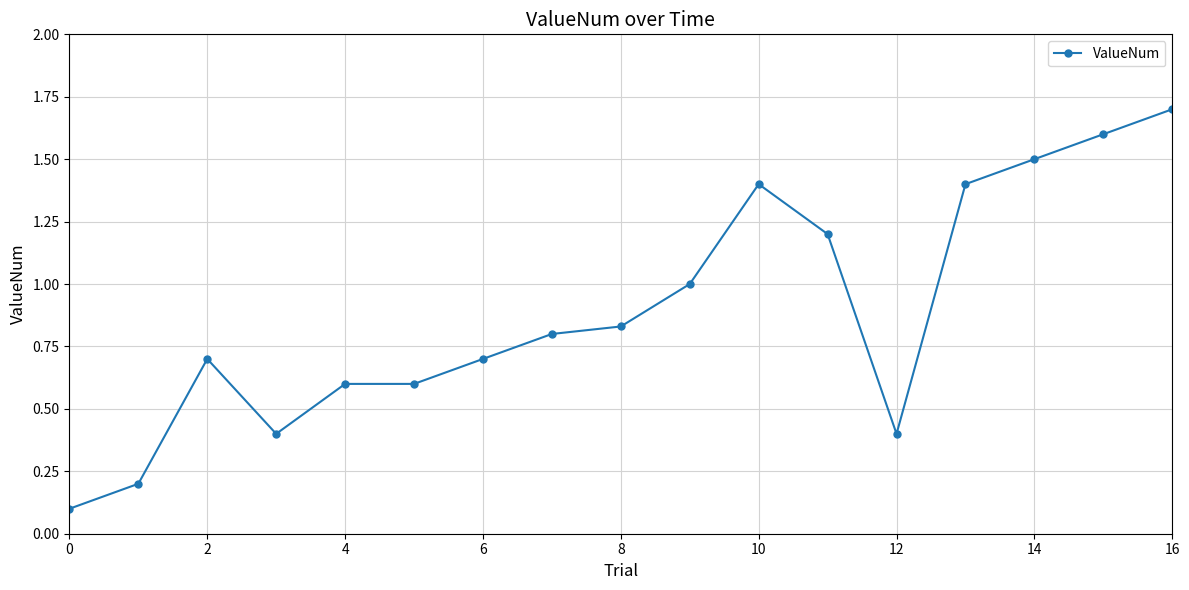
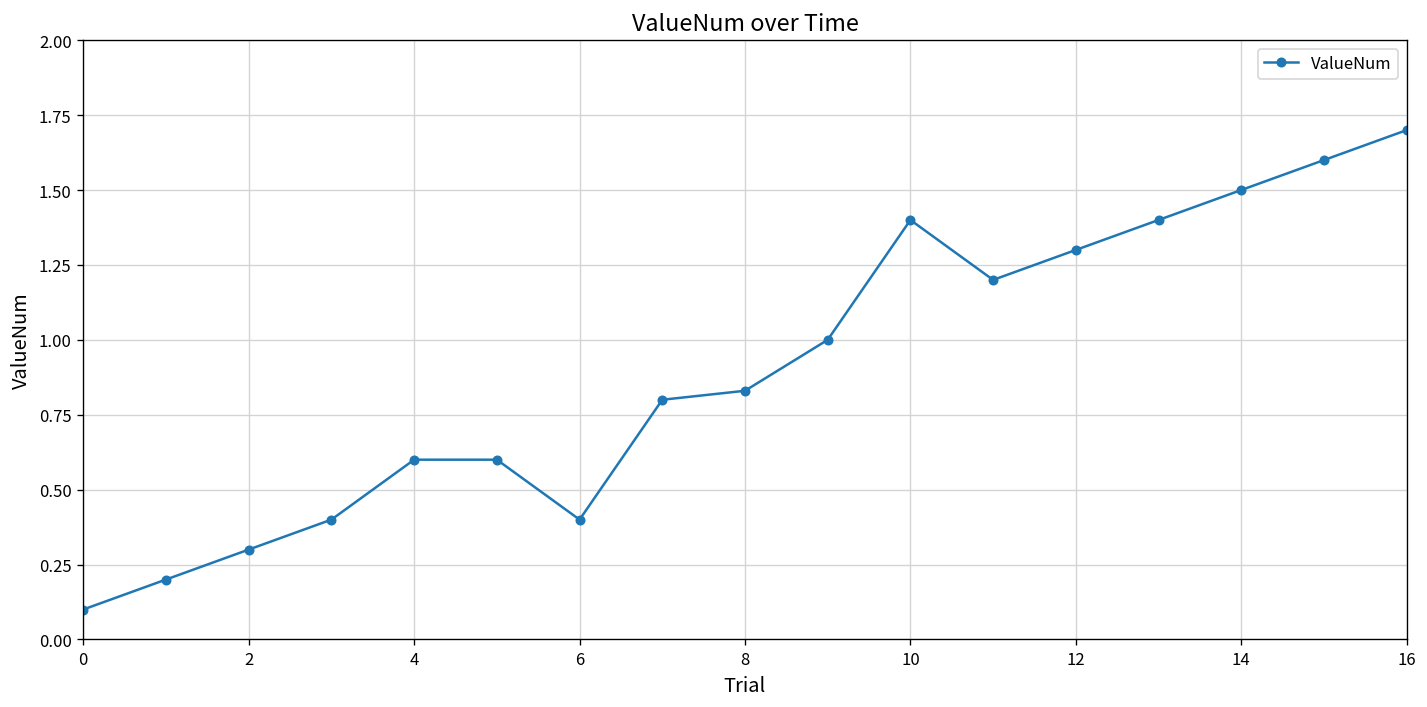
  {
    "0": 0.1,
-   "2": 0.7,
+   "2": 0.3,
    "4": 0.6,
-   "6": 0.7,
+   "6": 0.4,
    "8": 0.83,
    "10": 1.4,
-   "12": 0.4,
+   "12": 1.3,
    "14": 1.5,
    "16": 1.7
  }
